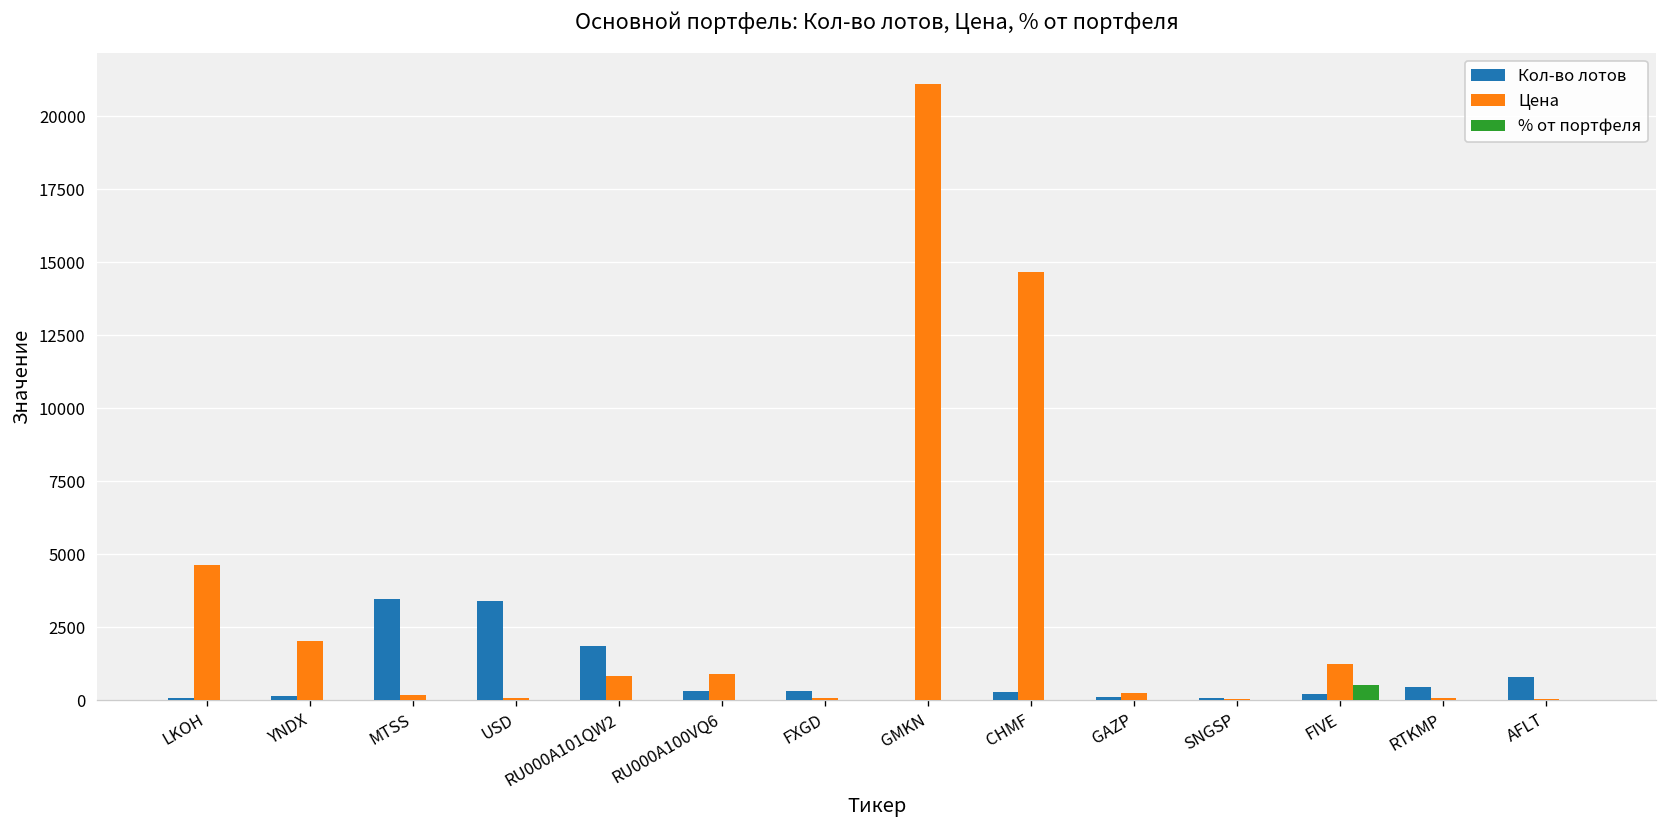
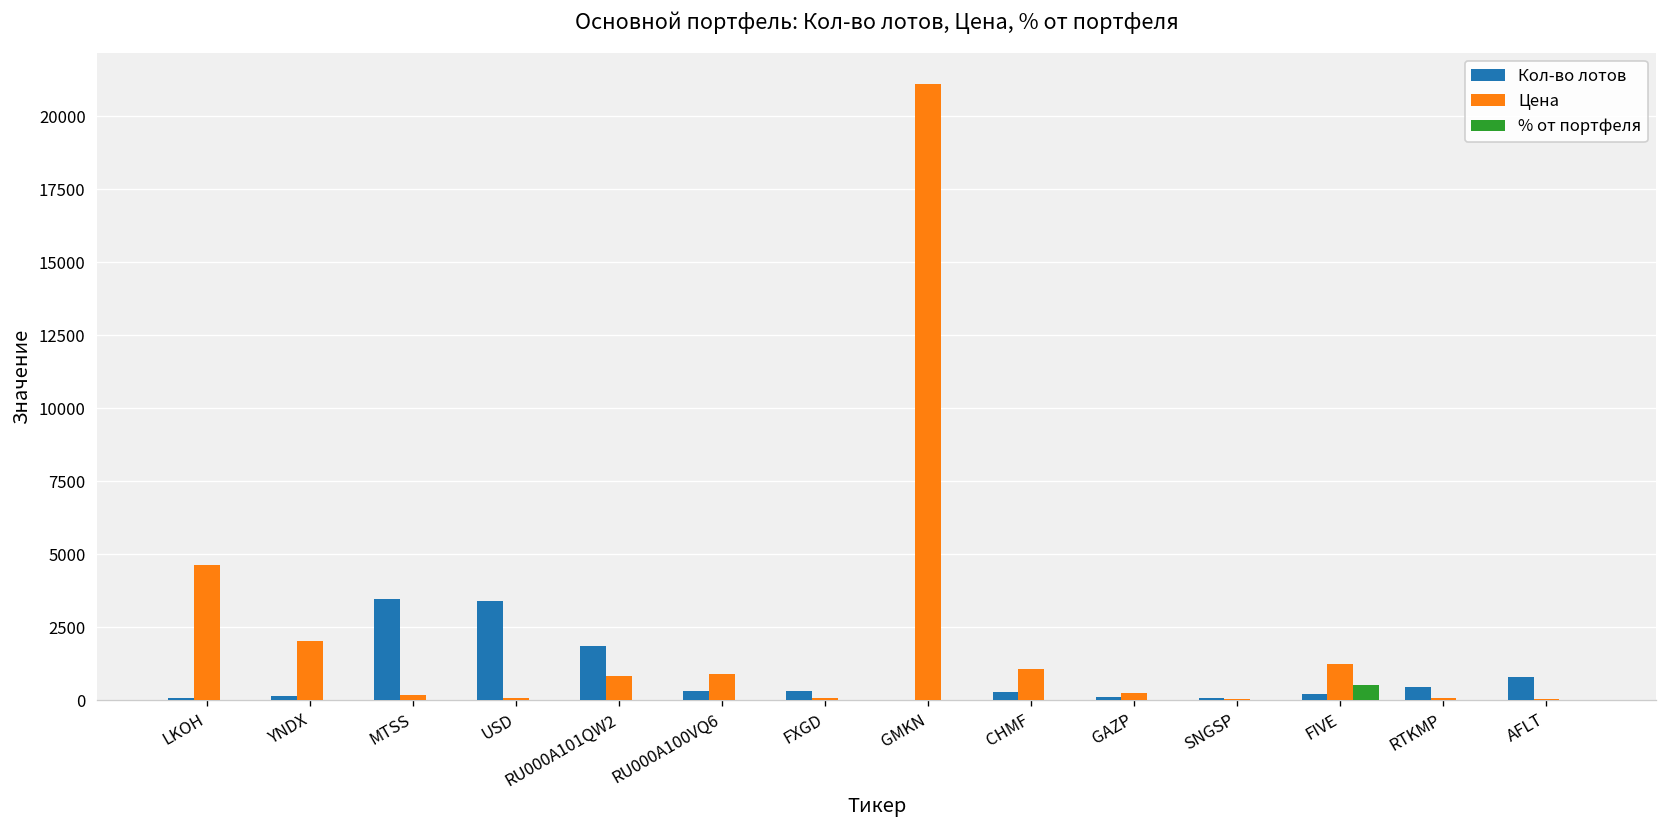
  {
    "Кол-во лотов": {
      "YNDX": 100,
      "MTSS": 3500,
      "USD": 3400,
      "RU000A101QW2": 1800,
      "RU000A100VQ6": 300,
      "FXGD": 300,
      "CHMF": 300,
      "GAZP": 100,
      "FIVE": 200,
      "RTKMP": 500,
      "AFLT": 800
    },
    "Цена": {
      "LKOH": 4600,
      "YNDX": 2000,
      "MTSS": 200,
      "RU000A101QW2": 800,
      "RU000A100VQ6": 900,
      "GMKN": 21100,
-     "CHMF": 14700,
+     "CHMF": 1100,
      "GAZP": 200,
      "FIVE": 1300
    },
    "% от портфеля": {
      "FIVE": 500
    }
  }
